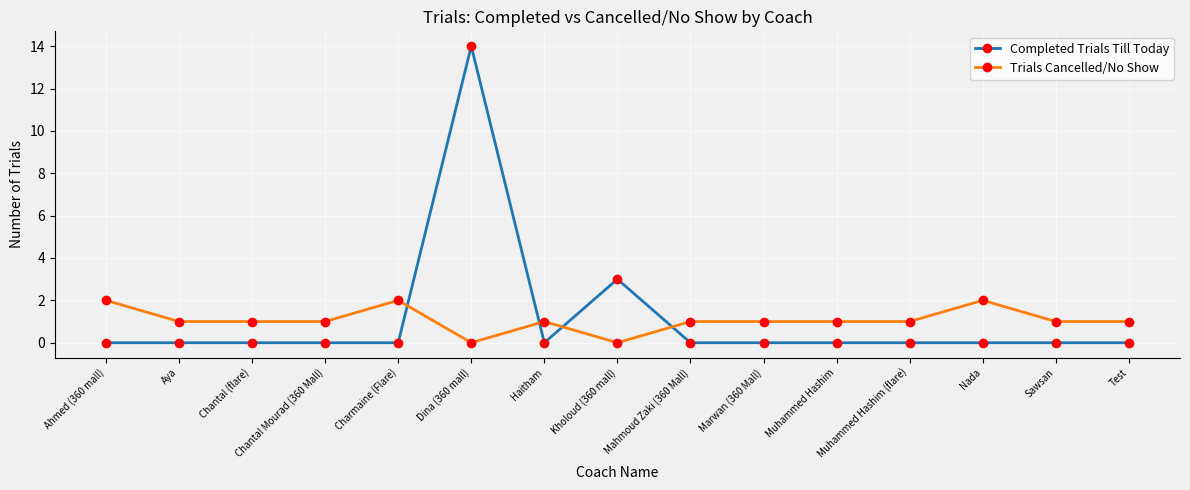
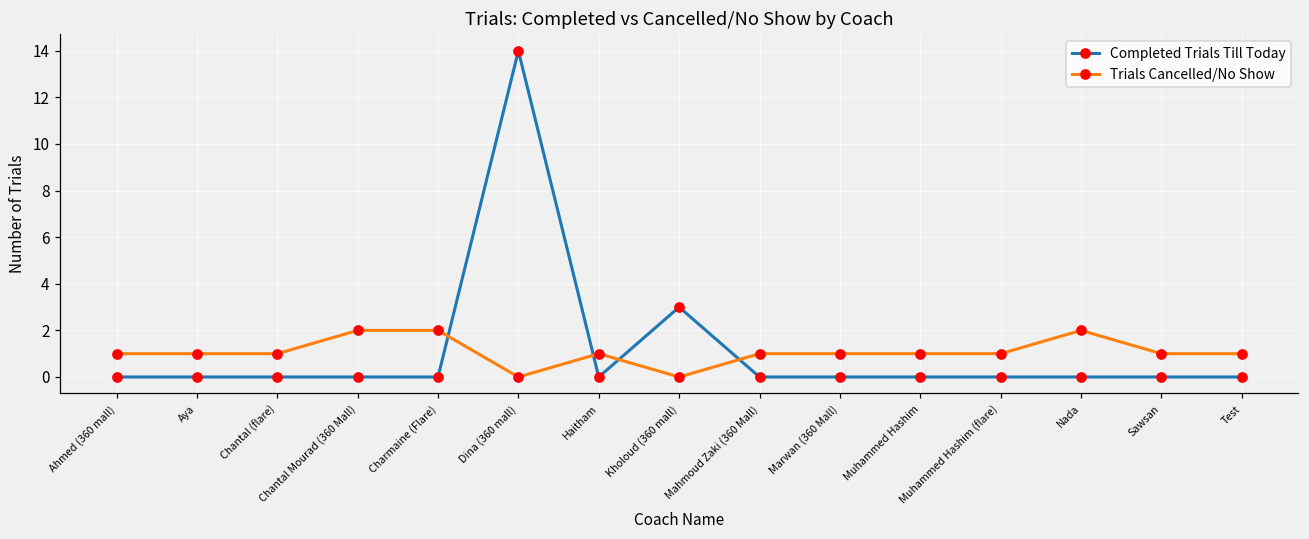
  {
    "Completed Trials Till Today": {
      "Ahmed (360 mall)": 0,
      "Aya": 0,
      "Chantal (flare)": 0,
      "Chantal Mourad (360 Mall)": 0,
      "Charmaine (Flare)": 0,
      "Dina (360 mall)": 14,
      "Haitham": 0,
      "Kholoud (360 mall)": 3,
      "Mahmoud Zaki (360 Mall)": 0,
      "Marwan (360 Mall)": 0,
      "Muhammed Hashim": 0,
      "Muhammed Hashim (flare)": 0,
      "Nada": 0,
      "Sawsan": 0,
      "Test": 0
    },
    "Trials Cancelled/No Show": {
-     "Ahmed (360 mall)": 2,
+     "Ahmed (360 mall)": 1,
      "Aya": 1,
      "Chantal (flare)": 1,
-     "Chantal Mourad (360 Mall)": 1,
+     "Chantal Mourad (360 Mall)": 2,
      "Charmaine (Flare)": 2,
      "Dina (360 mall)": 0,
      "Haitham": 1,
      "Kholoud (360 mall)": 0,
      "Mahmoud Zaki (360 Mall)": 1,
      "Marwan (360 Mall)": 1,
      "Muhammed Hashim": 1,
      "Muhammed Hashim (flare)": 1,
      "Nada": 2,
      "Sawsan": 1,
      "Test": 1
    }
  }
